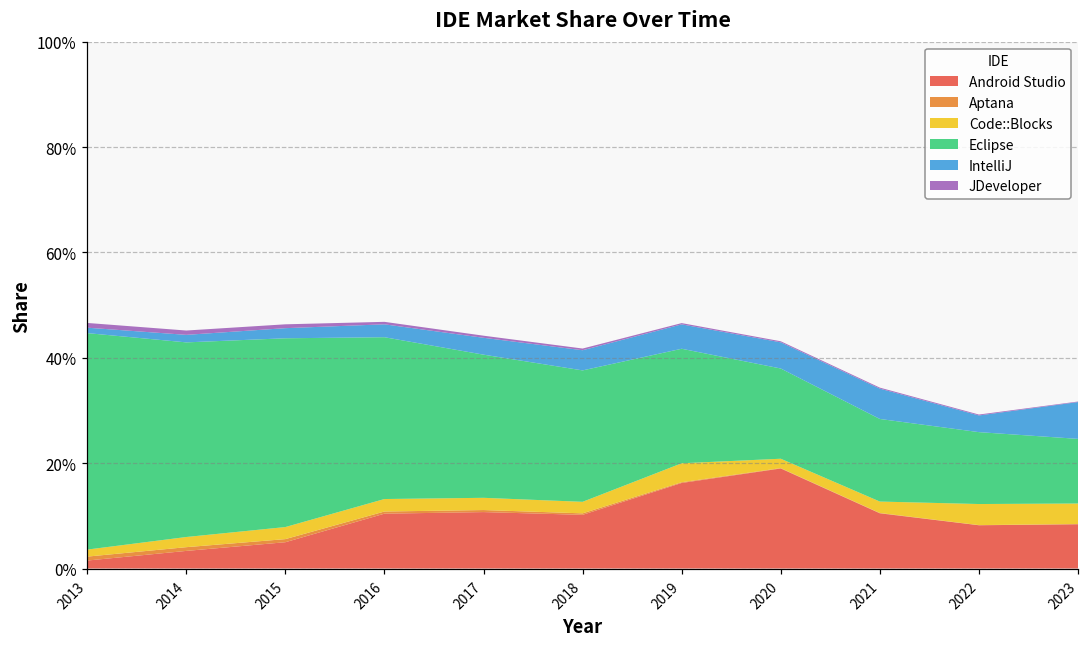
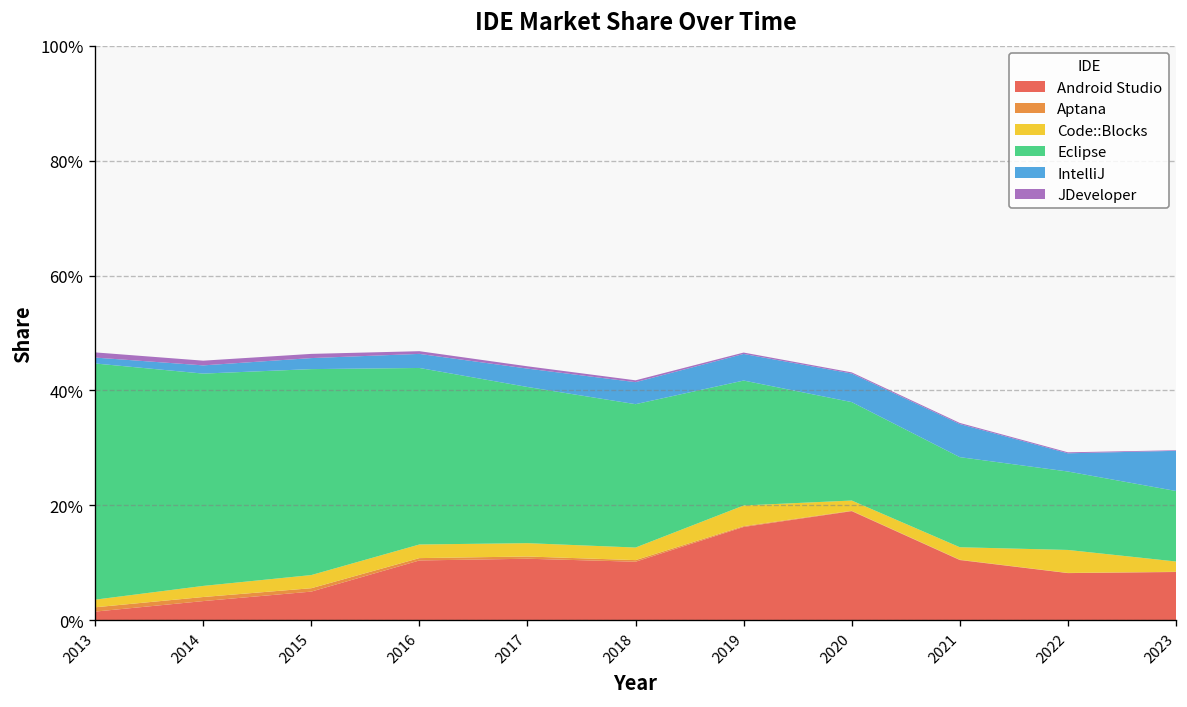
  {
    "Code::Blocks": {
      "2013": "1%",
      "2014": "2%",
      "2015": "2%",
      "2016": "2%",
      "2017": "2%",
      "2018": "2%",
      "2019": "4%",
      "2020": "2%",
      "2021": "2%",
      "2022": "4%",
-     "2023": "4%"
+     "2023": "2%"
    },
    "Eclipse": {
      "2013": "41%",
      "2014": "37%",
      "2015": "36%",
      "2016": "31%",
      "2017": "27%",
      "2018": "25%",
      "2019": "22%",
      "2020": "17%",
      "2021": "16%",
      "2022": "14%",
      "2023": "12%"
    },
    "IntelliJ": {
      "2013": "1%",
      "2014": "1%",
      "2015": "2%"
    },
    "JDeveloper": {
      "2013": "1%",
      "2014": "1%",
      "2015": "1%"
    }
  }
